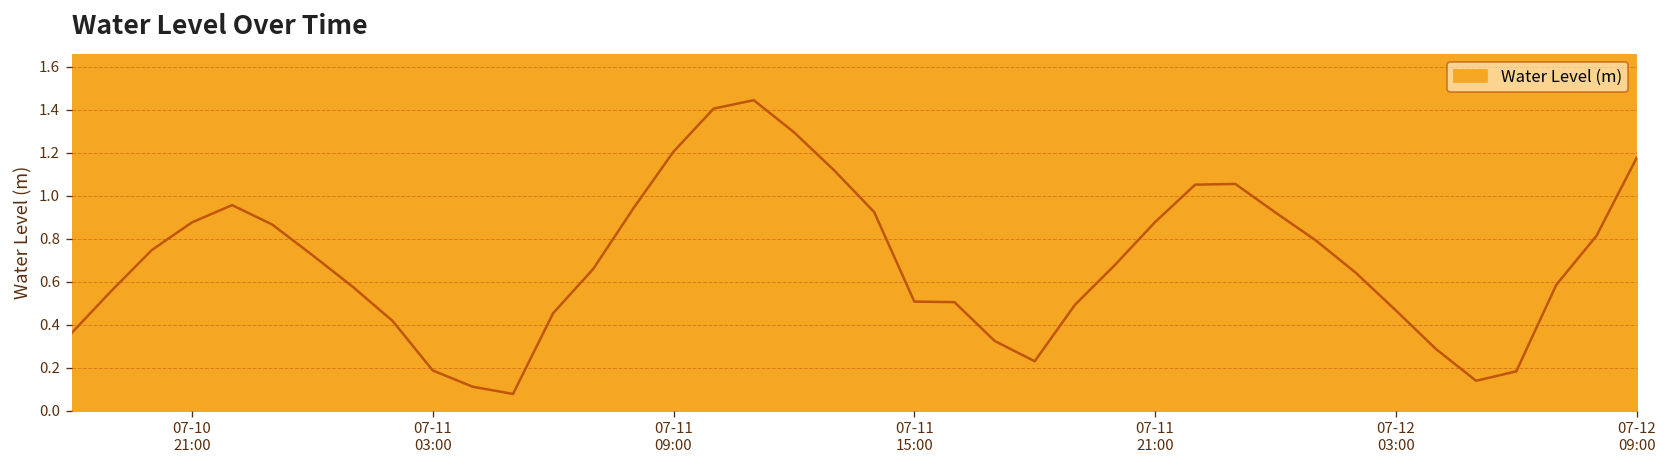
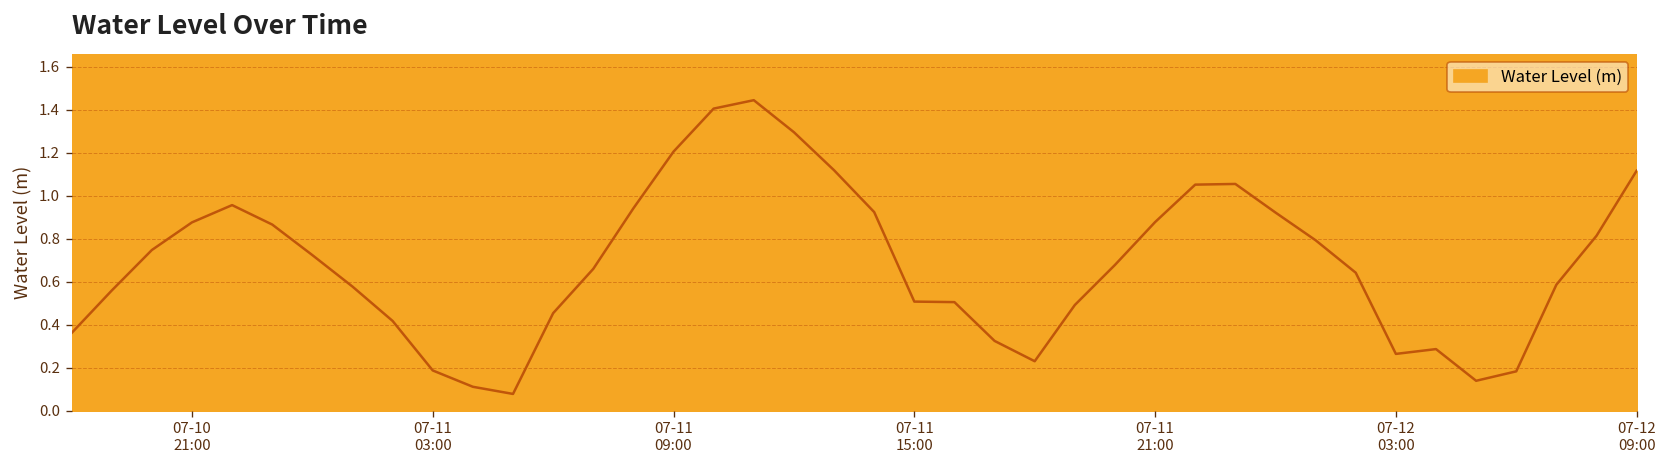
  {
    "07-10 21:00": 0.88,
    "07-11 03:00": 0.19,
    "07-11 09:00": 1.21,
    "07-11 15:00": 0.51,
    "07-11 21:00": 0.88,
-   "07-12 03:00": 0.47,
-   "07-12 09:00": 1.18
+   "07-12 03:00": 0.26,
+   "07-12 09:00": 1.12
  }
